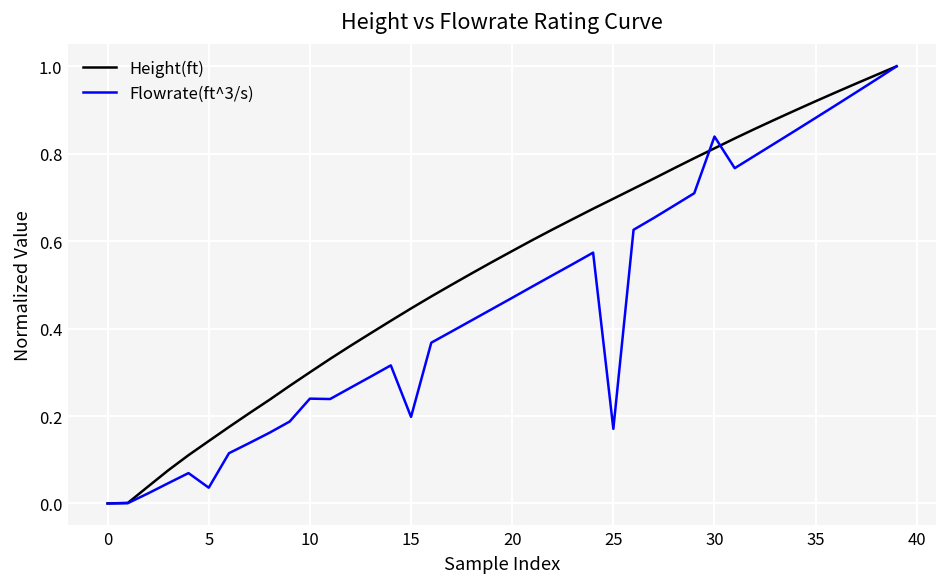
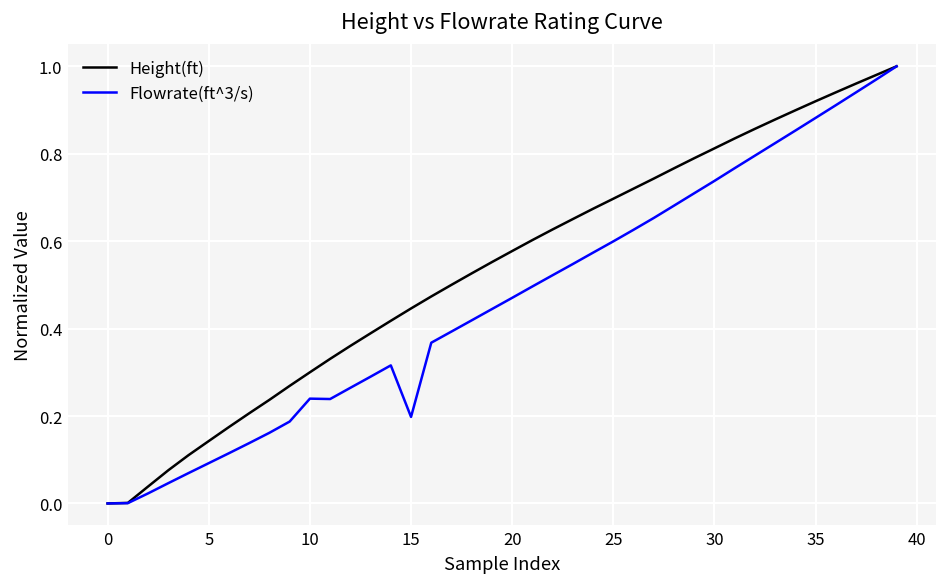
  {
    "Height(ft)": {
      "5": 0.14,
      "10": 0.30,
      "15": 0.45,
      "20": 0.58,
      "25": 0.70,
      "30": 0.81,
      "35": 0.92
    },
    "Flowrate(ft^3/s)": {
-     "5": 0.04,
+     "5": 0.09,
      "10": 0.24,
      "15": 0.20,
      "20": 0.47,
-     "25": 0.17,
-     "30": 0.84,
+     "25": 0.60,
+     "30": 0.74,
      "35": 0.88
    }
  }
